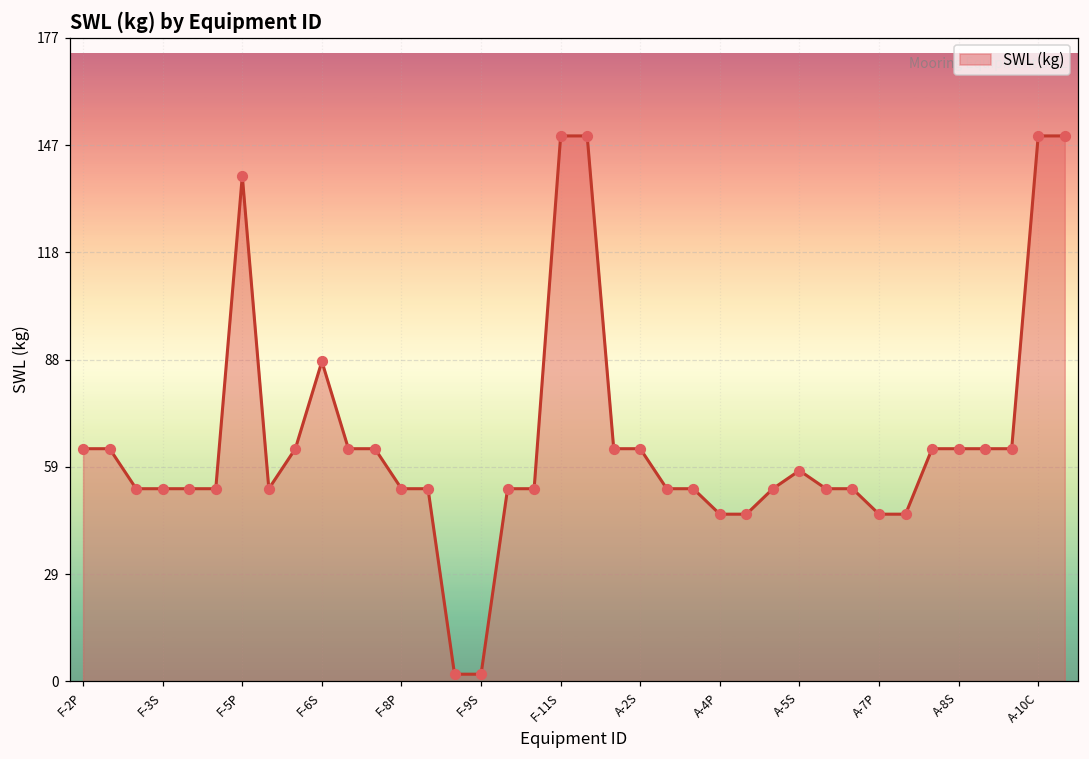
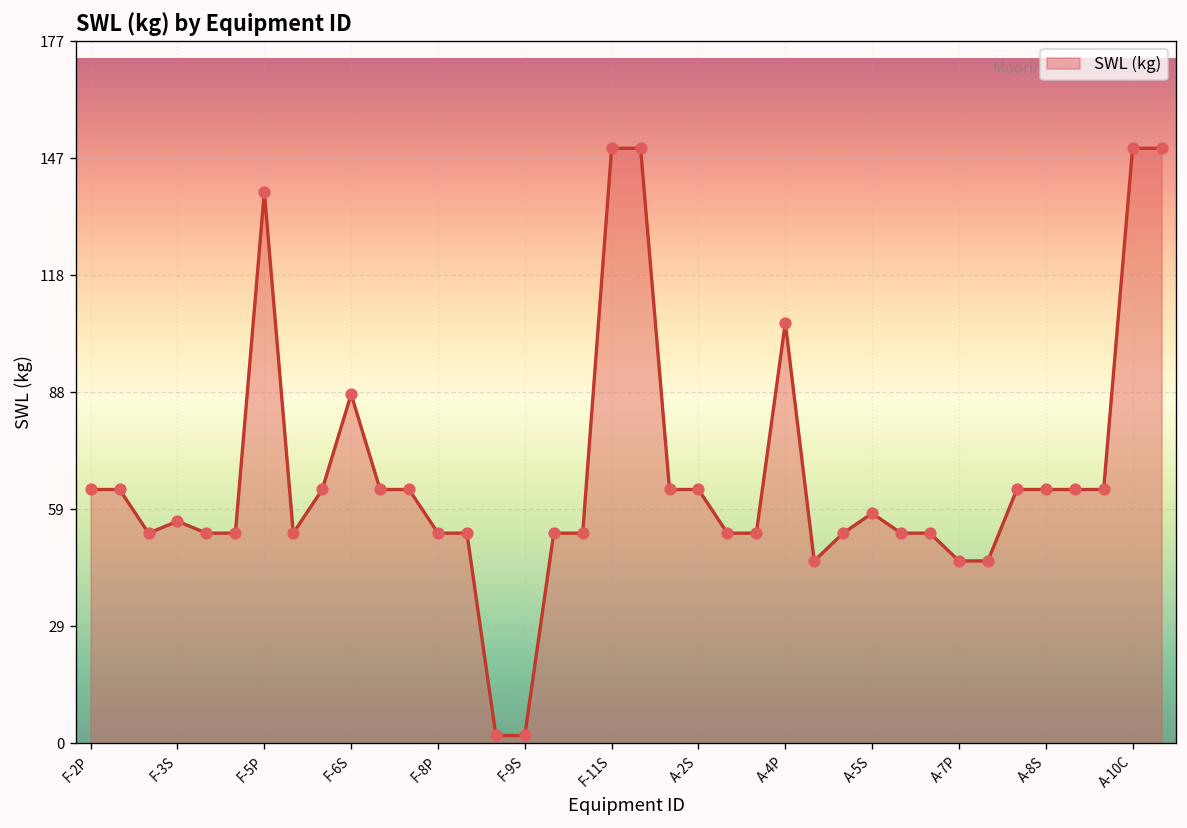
  {
    "F-2P": 64,
-   "F-3S": 53,
+   "F-3S": 56,
    "F-5P": 139,
    "F-6S": 88,
    "F-8P": 53,
    "F-9S": 2,
    "F-11S": 150,
    "A-2S": 64,
-   "A-4P": 46,
+   "A-4P": 106,
    "A-5S": 58,
    "A-7P": 46,
    "A-8S": 64,
    "A-10C": 150
  }
